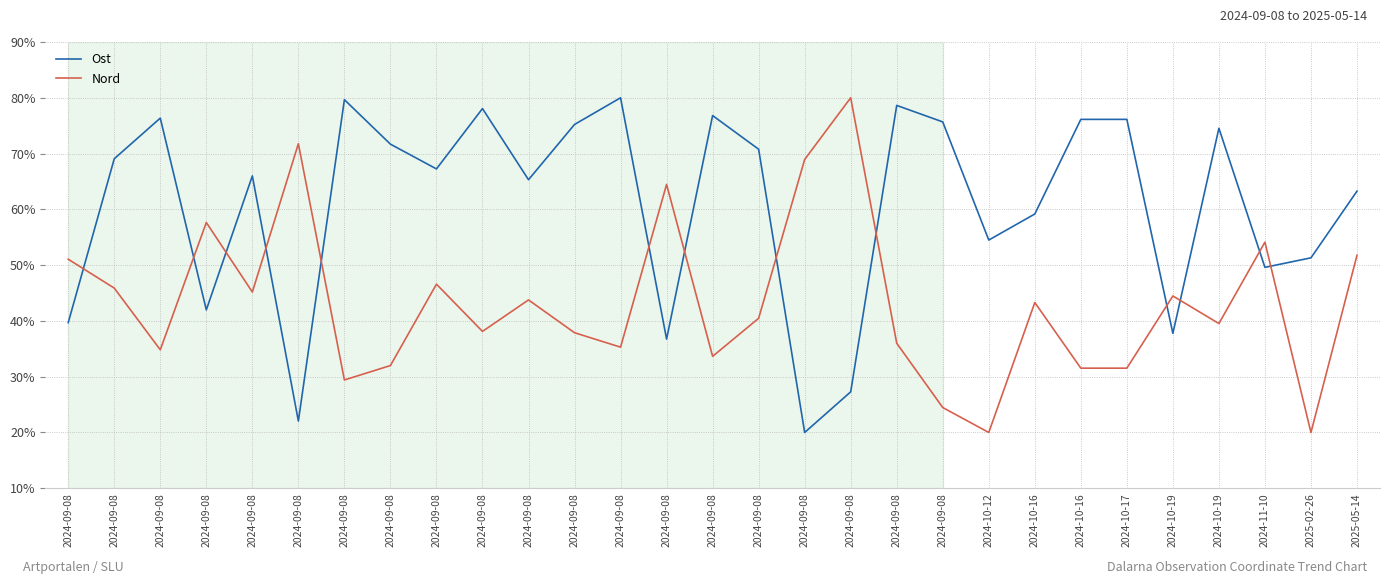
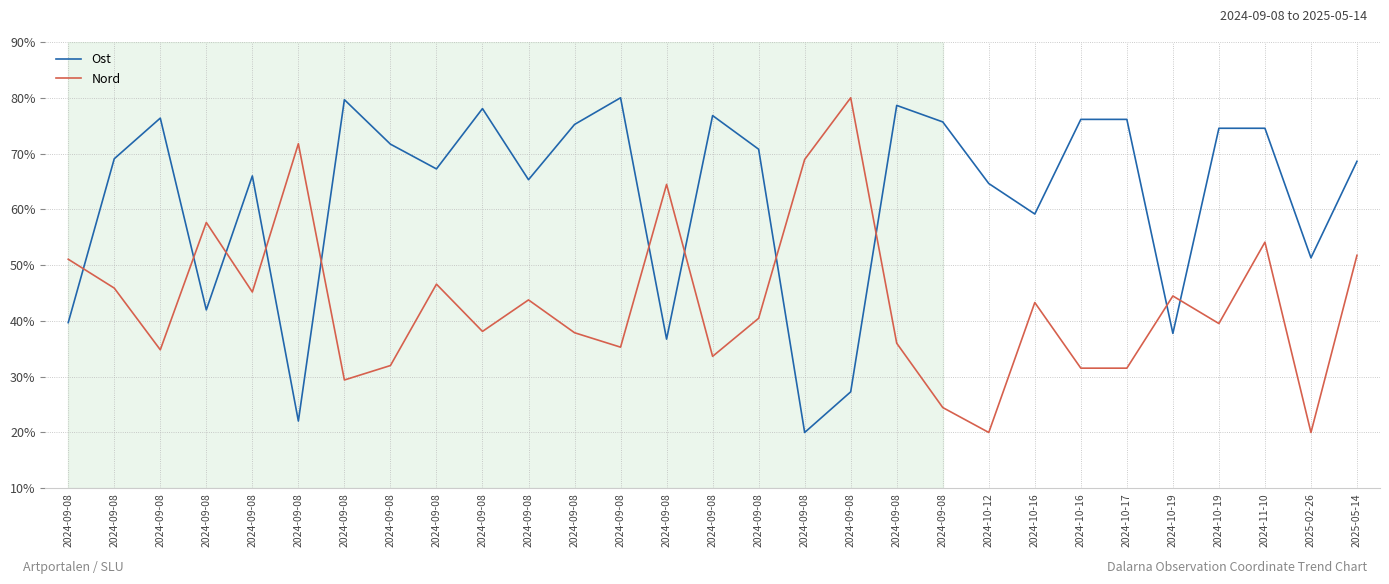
  {
    "Ost": {
-     "2024-10-12": "54%",
+     "2024-10-12": "65%",
      "2024-10-17": "76%",
-     "2024-11-10": "50%",
+     "2024-11-10": "75%",
      "2025-02-26": "51%",
-     "2025-05-14": "63%"
+     "2025-05-14": "69%"
    },
    "Nord": {
      "2024-10-12": "20%",
      "2024-10-17": "32%",
      "2024-11-10": "54%",
      "2025-02-26": "20%",
      "2025-05-14": "52%"
    }
  }
